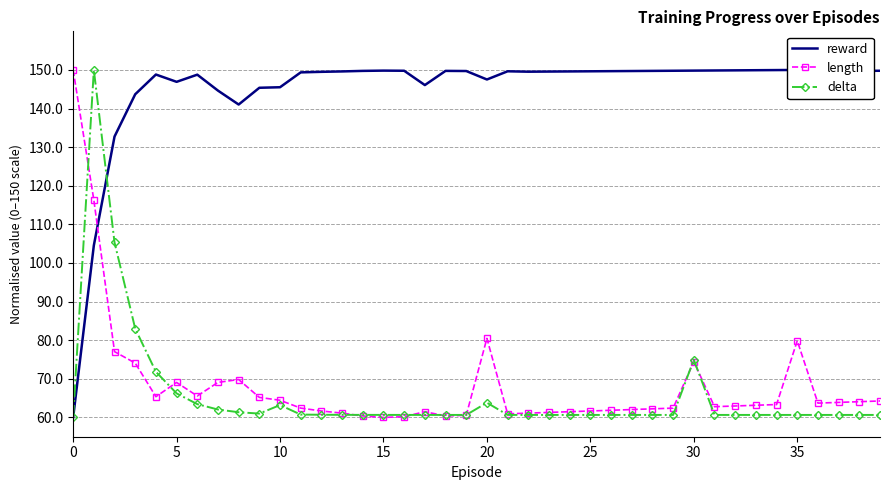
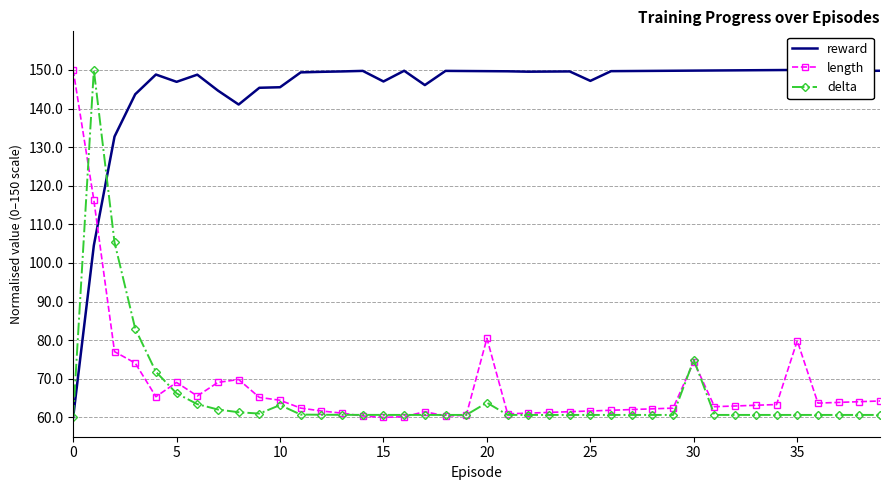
  {
    "reward": {
      "5": 147,
      "10": 146,
-     "15": 150,
-     "20": 148,
-     "25": 150,
+     "15": 147,
+     "20": 150,
+     "25": 147,
      "30": 150
    },
    "length": {
      "0": 150,
      "5": 69,
      "10": 64,
      "20": 80,
      "25": 62,
      "35": 80
    },
    "delta": {
      "5": 66,
      "10": 63,
      "20": 64,
      "25": 61,
      "35": 61
    }
  }
